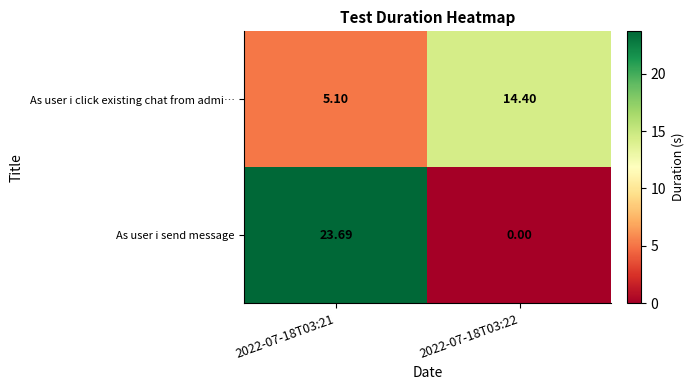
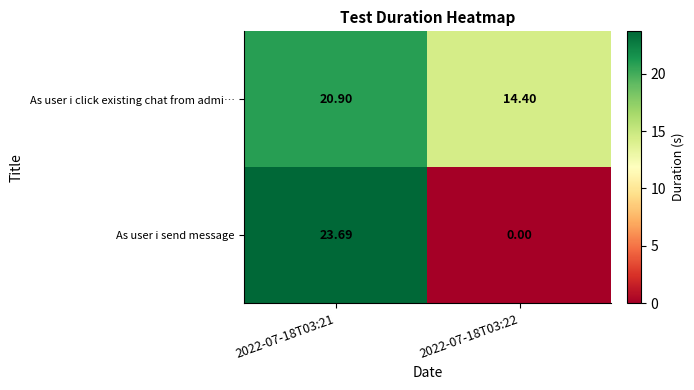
  {
    "As user i click existing chat from admi…": {
-     "2022-07-18T03:21": 5.10,
+     "2022-07-18T03:21": 20.90,
      "2022-07-18T03:22": 14.40
    },
    "As user i send message": {
      "2022-07-18T03:21": 23.69,
      "2022-07-18T03:22": 0.00
    }
  }
